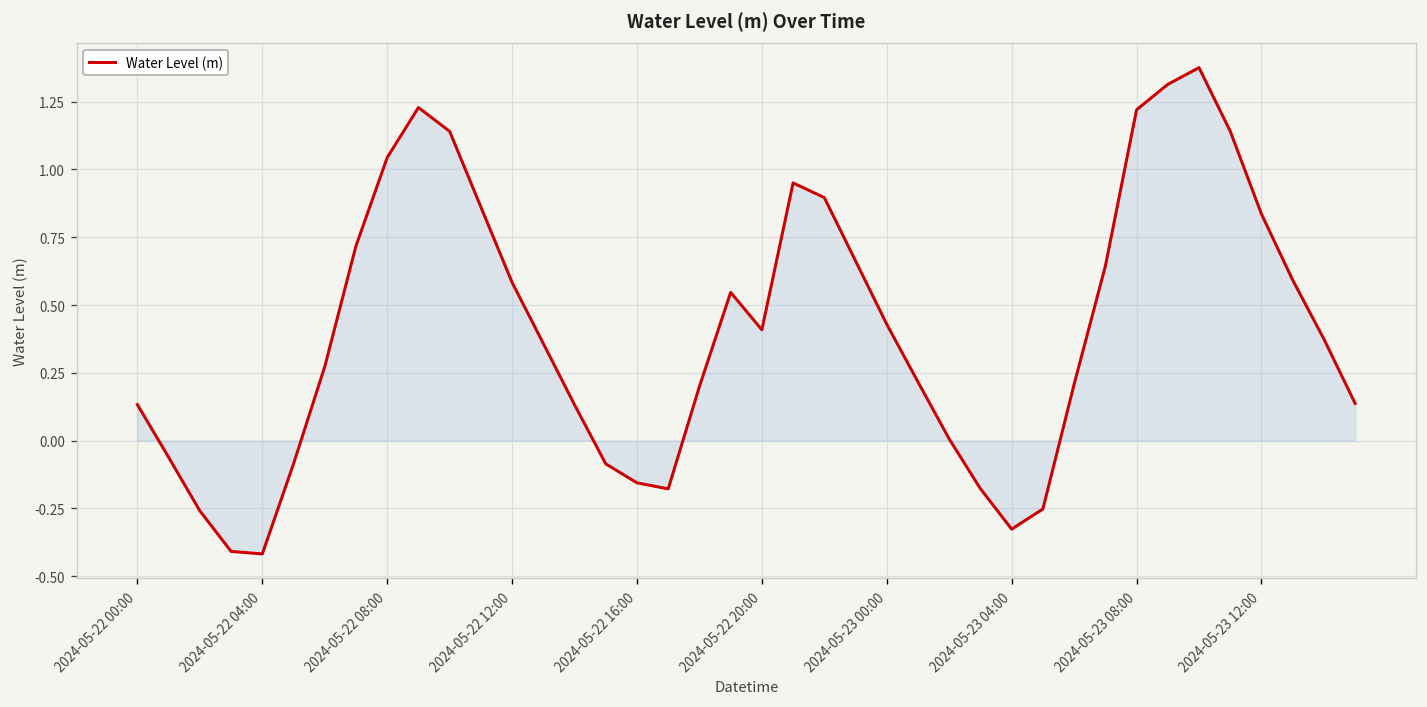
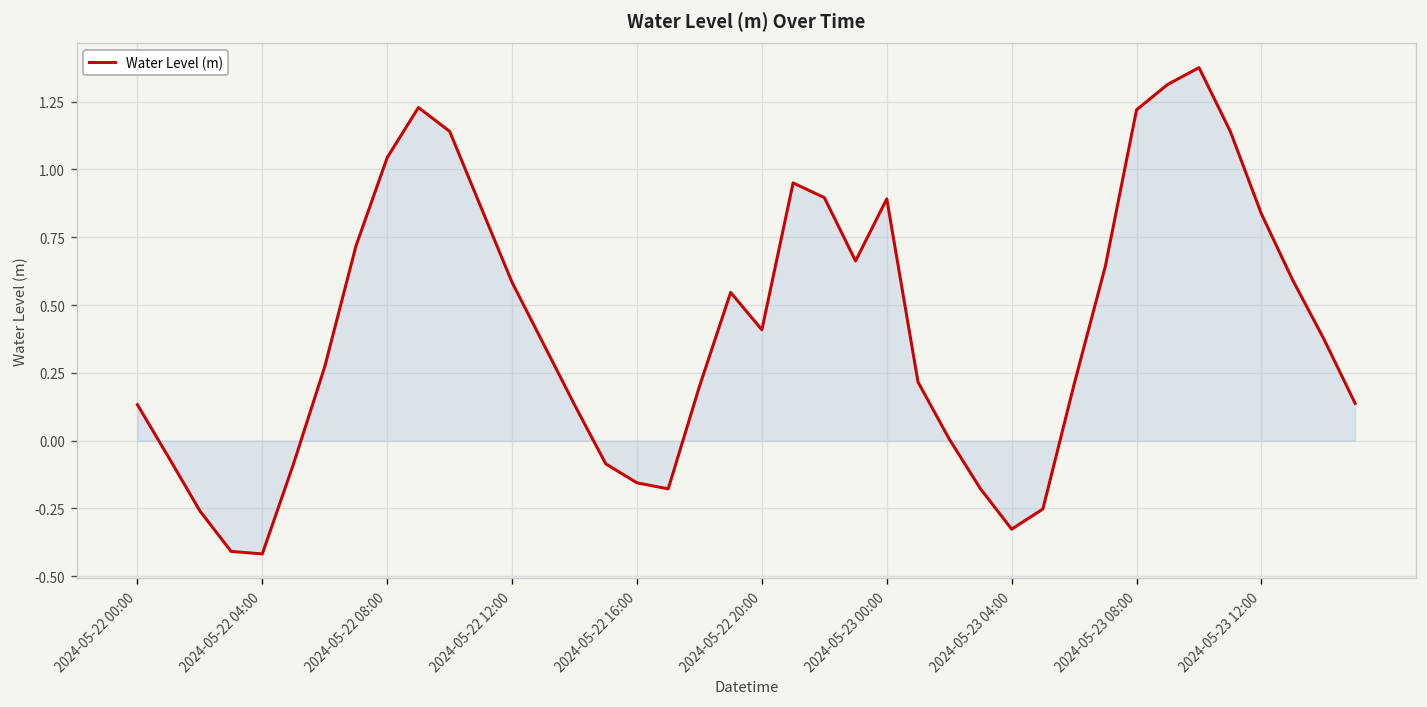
  {
    "Water Level (m)": {
      "2024-05-22 04:00": -0.42,
      "2024-05-22 16:00": -0.16,
-     "2024-05-23 00:00": 0.43,
+     "2024-05-23 00:00": 0.89,
      "2024-05-23 04:00": -0.33
    }
  }
